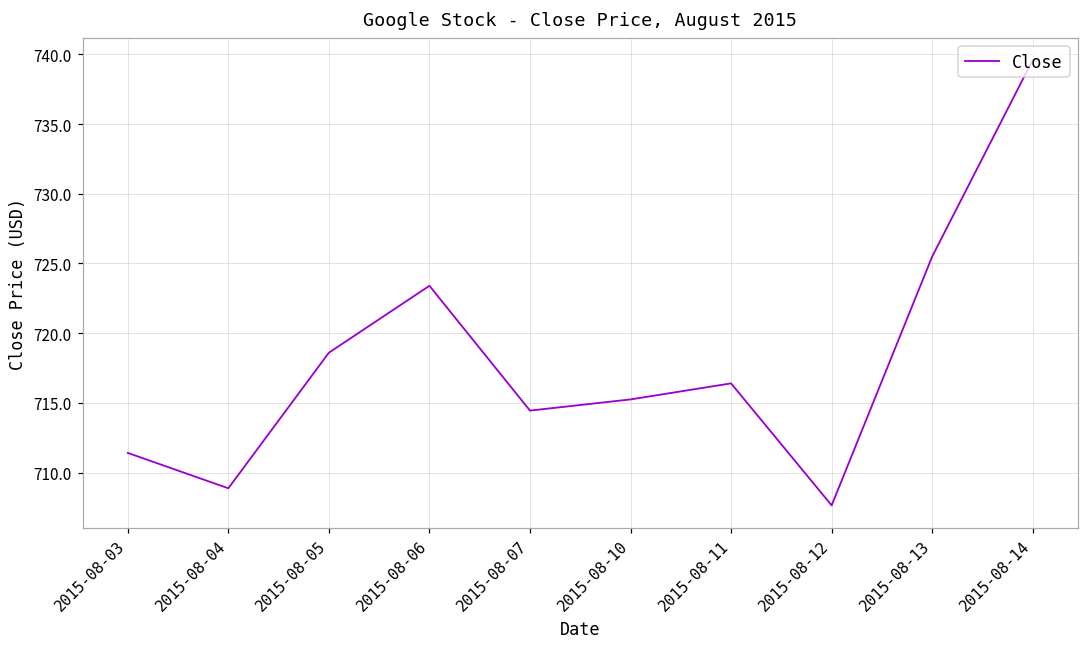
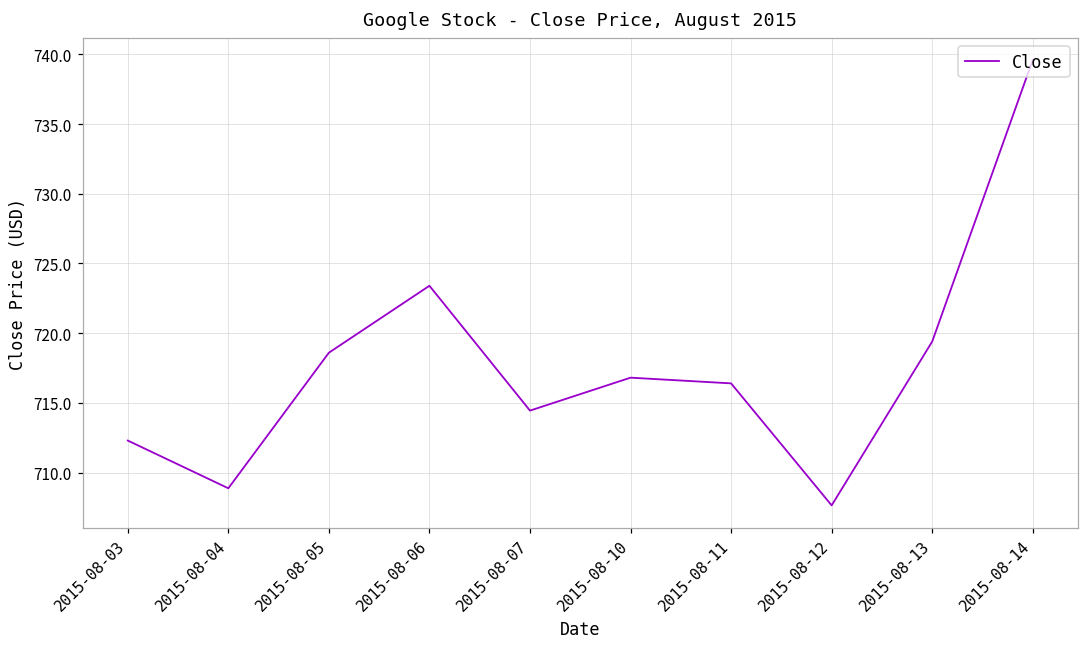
  {
-   "2015-08-03": 711.4,
+   "2015-08-03": 712.3,
    "2015-08-04": 708.9,
    "2015-08-05": 718.6,
    "2015-08-06": 723.4,
    "2015-08-07": 714.4,
-   "2015-08-10": 715.3,
+   "2015-08-10": 716.8,
    "2015-08-11": 716.4,
    "2015-08-12": 707.7,
-   "2015-08-13": 725.5
+   "2015-08-13": 719.4
  }
